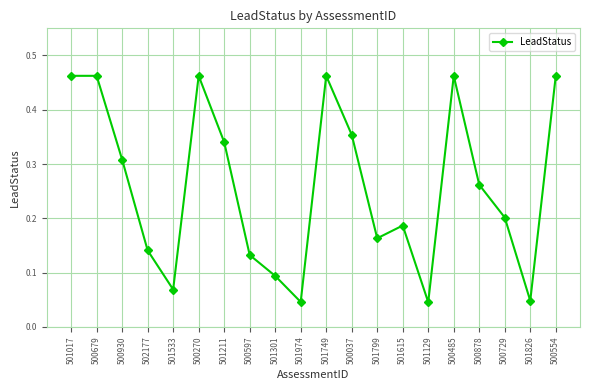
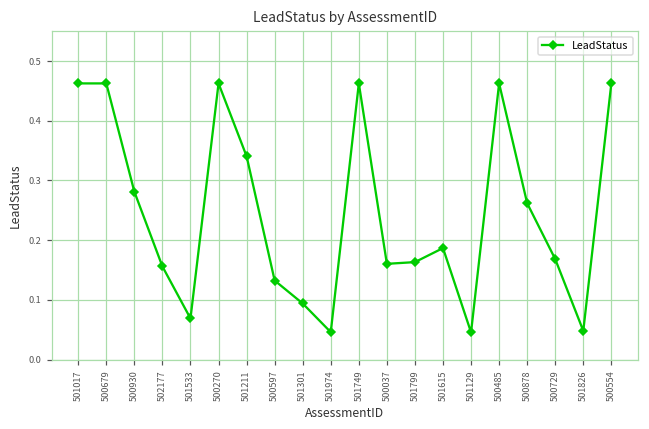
  {
    "501017": 0.46,
    "500679": 0.46,
-   "500930": 0.31,
-   "502177": 0.14,
+   "500930": 0.28,
+   "502177": 0.16,
    "501533": 0.07,
    "500270": 0.46,
    "501211": 0.34,
    "500597": 0.13,
    "501301": 0.09,
    "501974": 0.05,
    "501749": 0.46,
-   "500037": 0.35,
+   "500037": 0.16,
    "501799": 0.16,
    "501615": 0.19,
    "501129": 0.05,
    "500485": 0.46,
    "500878": 0.26,
-   "500729": 0.20,
+   "500729": 0.17,
    "501826": 0.05,
    "500554": 0.46
  }
